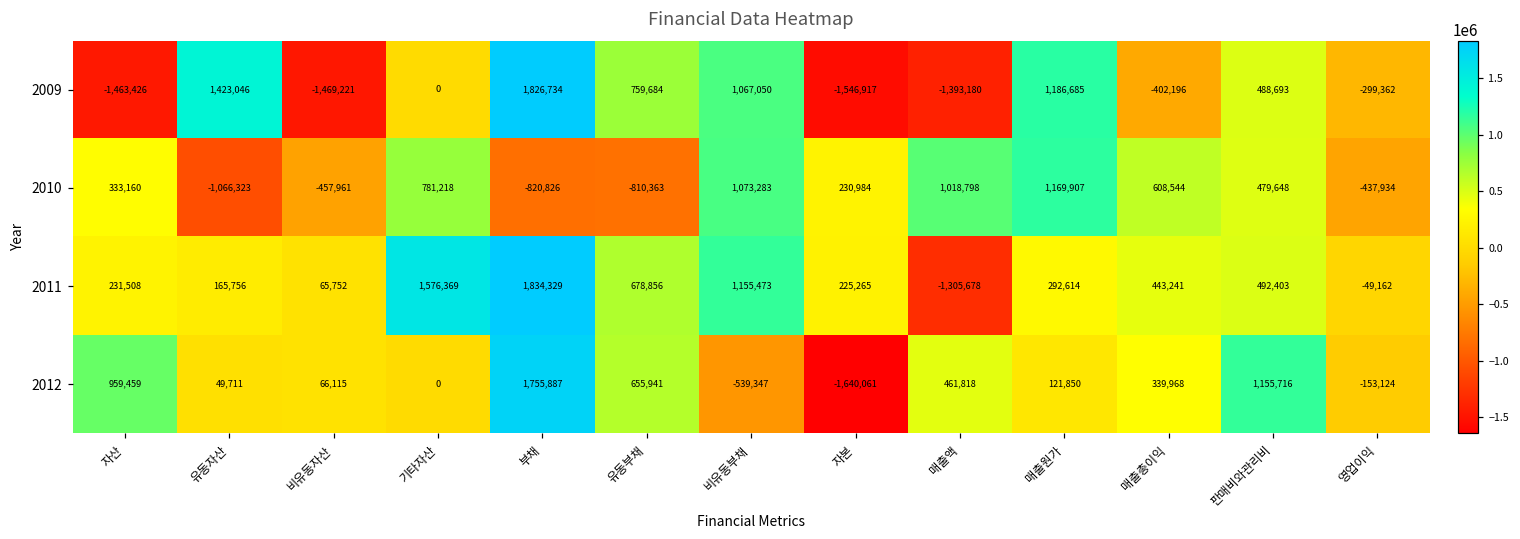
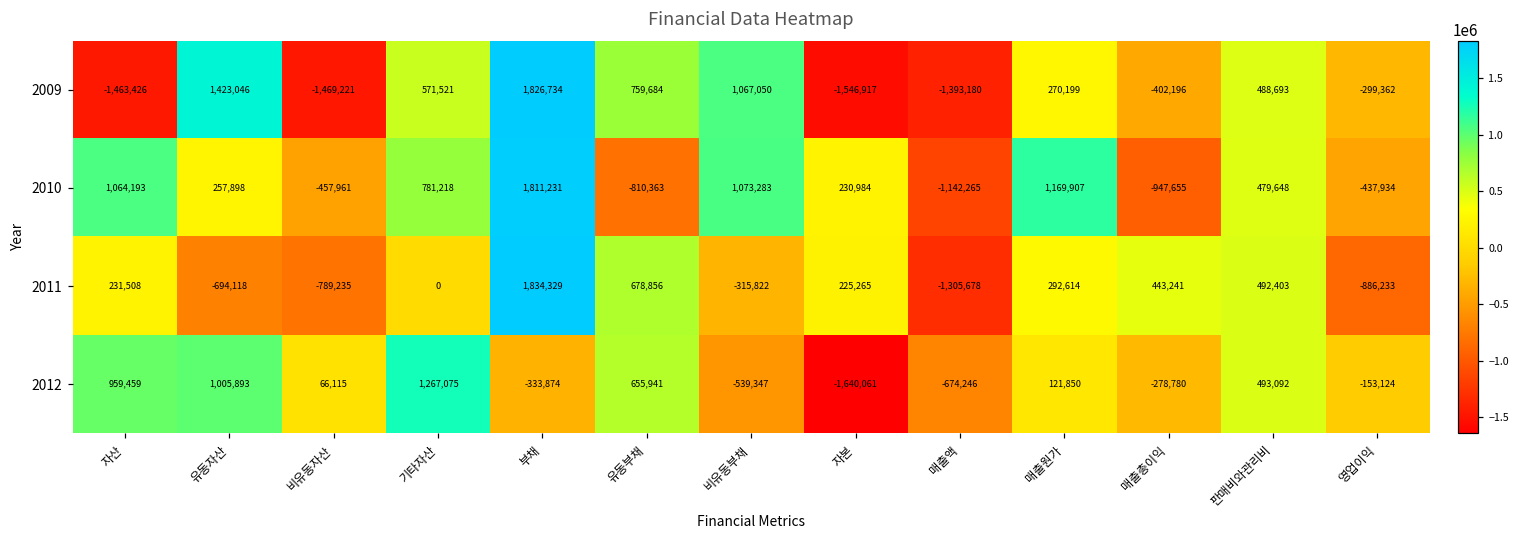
  {
    "2009": {
      "자산": "-1,463,426",
      "유동자산": "1,423,046",
      "비유동자산": "-1,469,221",
-     "기타자산": "0",
+     "기타자산": "571,521",
      "부채": "1,826,734",
      "유동부채": "759,684",
      "비유동부채": "1,067,050",
      "자본": "-1,546,917",
      "매출액": "-1,393,180",
-     "매출원가": "1,186,685",
+     "매출원가": "270,199",
      "매출총이익": "-402,196",
      "판매비와관리비": "488,693",
      "영업이익": "-299,362"
    },
    "2010": {
-     "자산": "333,160",
-     "유동자산": "-1,066,323",
+     "자산": "1,064,193",
+     "유동자산": "257,898",
      "비유동자산": "-457,961",
      "기타자산": "781,218",
-     "부채": "-820,826",
+     "부채": "1,811,231",
      "유동부채": "-810,363",
      "비유동부채": "1,073,283",
      "자본": "230,984",
-     "매출액": "1,018,798",
+     "매출액": "-1,142,265",
      "매출원가": "1,169,907",
-     "매출총이익": "608,544",
+     "매출총이익": "-947,655",
      "판매비와관리비": "479,648",
      "영업이익": "-437,934"
    },
    "2011": {
      "자산": "231,508",
-     "유동자산": "165,756",
-     "비유동자산": "65,752",
-     "기타자산": "1,576,369",
+     "유동자산": "-694,118",
+     "비유동자산": "-789,235",
+     "기타자산": "0",
      "부채": "1,834,329",
      "유동부채": "678,856",
-     "비유동부채": "1,155,473",
+     "비유동부채": "-315,822",
      "자본": "225,265",
      "매출액": "-1,305,678",
      "매출원가": "292,614",
      "매출총이익": "443,241",
      "판매비와관리비": "492,403",
-     "영업이익": "-49,162"
+     "영업이익": "-886,233"
    },
    "2012": {
      "자산": "959,459",
-     "유동자산": "49,711",
+     "유동자산": "1,005,893",
      "비유동자산": "66,115",
-     "기타자산": "0",
-     "부채": "1,755,887",
+     "기타자산": "1,267,075",
+     "부채": "-333,874",
      "유동부채": "655,941",
      "비유동부채": "-539,347",
      "자본": "-1,640,061",
-     "매출액": "461,818",
+     "매출액": "-674,246",
      "매출원가": "121,850",
-     "매출총이익": "339,968",
-     "판매비와관리비": "1,155,716",
+     "매출총이익": "-278,780",
+     "판매비와관리비": "493,092",
      "영업이익": "-153,124"
    }
  }
